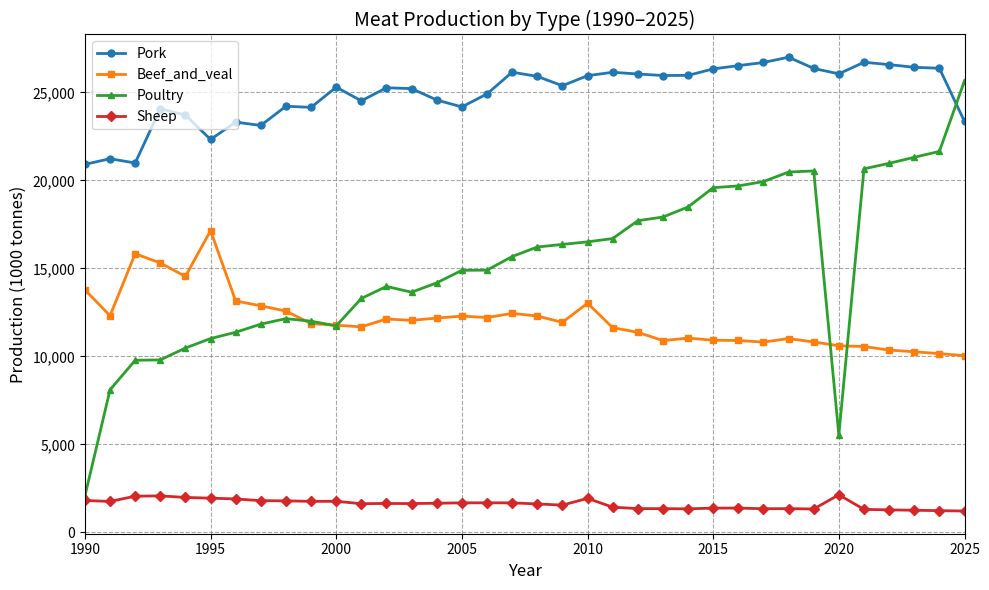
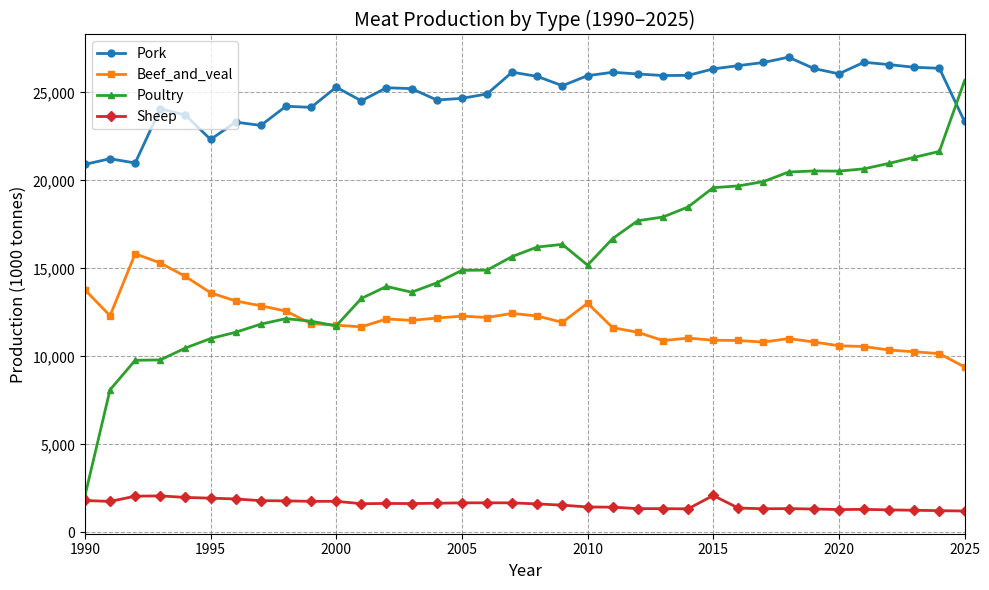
  {
    "Pork": {
      "1990": "20,900",
      "1995": "22,300",
      "2000": "25,300",
-     "2005": "24,200",
+     "2005": "24,700",
      "2010": "26,000",
      "2015": "26,300",
      "2020": "26,100",
      "2025": "23,400"
    },
    "Beef_and_veal": {
      "1990": "13,800",
-     "1995": "17,100",
+     "1995": "13,600",
      "2005": "12,300",
      "2010": "13,000",
      "2015": "10,900",
      "2020": "10,600",
-     "2025": "10,000"
+     "2025": "9,400"
    },
    "Poultry": {
      "1990": "2,100",
      "1995": "11,000",
      "2005": "14,900",
-     "2010": "16,500",
+     "2010": "15,200",
      "2015": "19,600",
-     "2020": "5,500",
+     "2020": "20,500",
      "2025": "25,700"
    },
    "Sheep": {
      "1990": "1,800",
      "1995": "1,900",
      "2000": "1,800",
      "2005": "1,700",
-     "2010": "1,900",
-     "2015": "1,400",
-     "2020": "2,100",
+     "2010": "1,400",
+     "2015": "2,100",
+     "2020": "1,300",
      "2025": "1,200"
    }
  }
